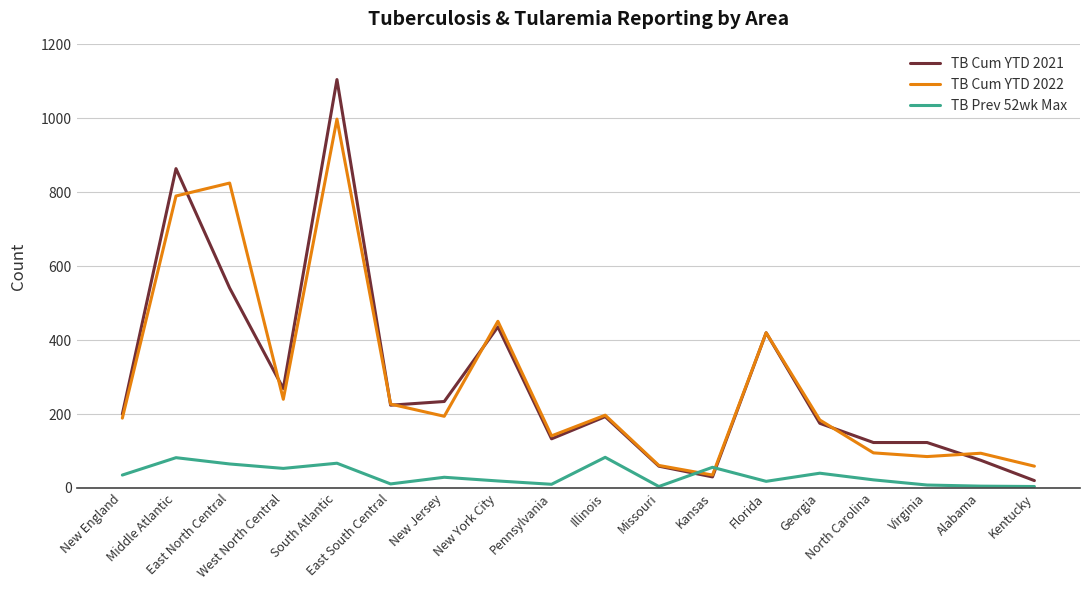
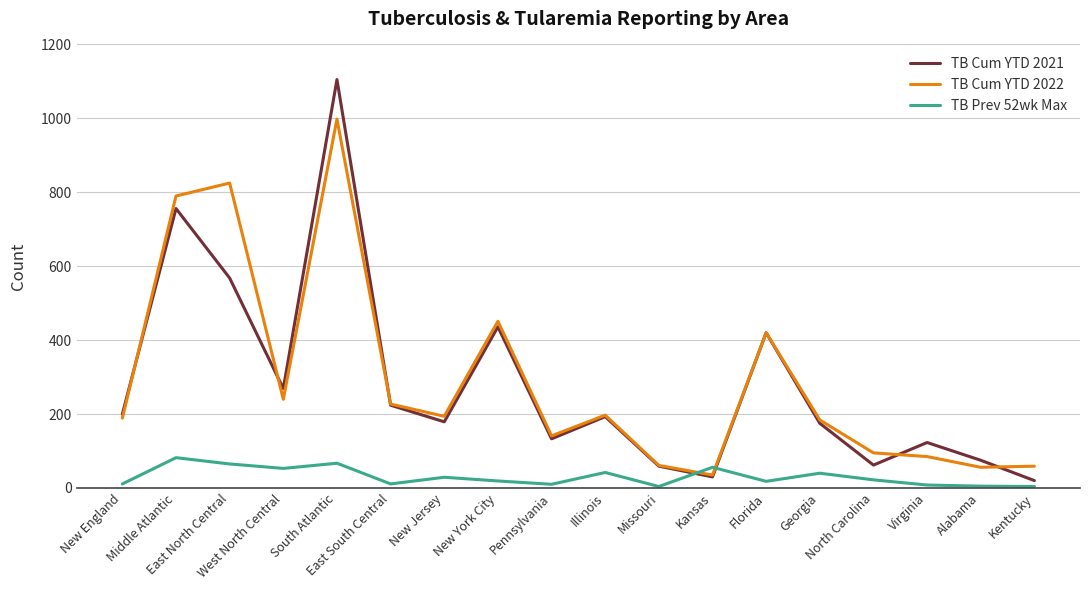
  {
    "TB Cum YTD 2021": {
      "New England": 200,
-     "Middle Atlantic": 860,
-     "East North Central": 540,
+     "Middle Atlantic": 760,
+     "East North Central": 570,
      "West North Central": 270,
      "South Atlantic": 1110,
-     "New Jersey": 230,
+     "New Jersey": 180,
      "New York City": 440,
      "Pennsylvania": 130,
      "Georgia": 180,
-     "North Carolina": 120,
+     "North Carolina": 60,
      "Virginia": 120,
      "Alabama": 80,
      "Kentucky": 20
    },
    "TB Cum YTD 2022": {
      "New England": 190,
      "Middle Atlantic": 790,
      "East North Central": 830,
      "West North Central": 240,
      "South Atlantic": 1000,
      "New Jersey": 190,
      "New York City": 450,
      "Pennsylvania": 140,
      "Georgia": 180,
      "North Carolina": 100,
      "Virginia": 90,
-     "Alabama": 90,
+     "Alabama": 60,
      "Kentucky": 60
    },
    "TB Prev 52wk Max": {
-     "New England": 40,
+     "New England": 10,
      "Middle Atlantic": 80,
      "East North Central": 70,
      "West North Central": 50,
      "South Atlantic": 70,
      "East South Central": 10,
      "New Jersey": 30,
      "New York City": 20,
      "Pennsylvania": 10,
-     "Illinois": 80,
+     "Illinois": 40,
      "Missouri": 0,
      "Kansas": 60,
      "Florida": 20,
      "Georgia": 40,
      "North Carolina": 20,
      "Virginia": 10,
      "Alabama": 10,
      "Kentucky": 0
    }
  }
